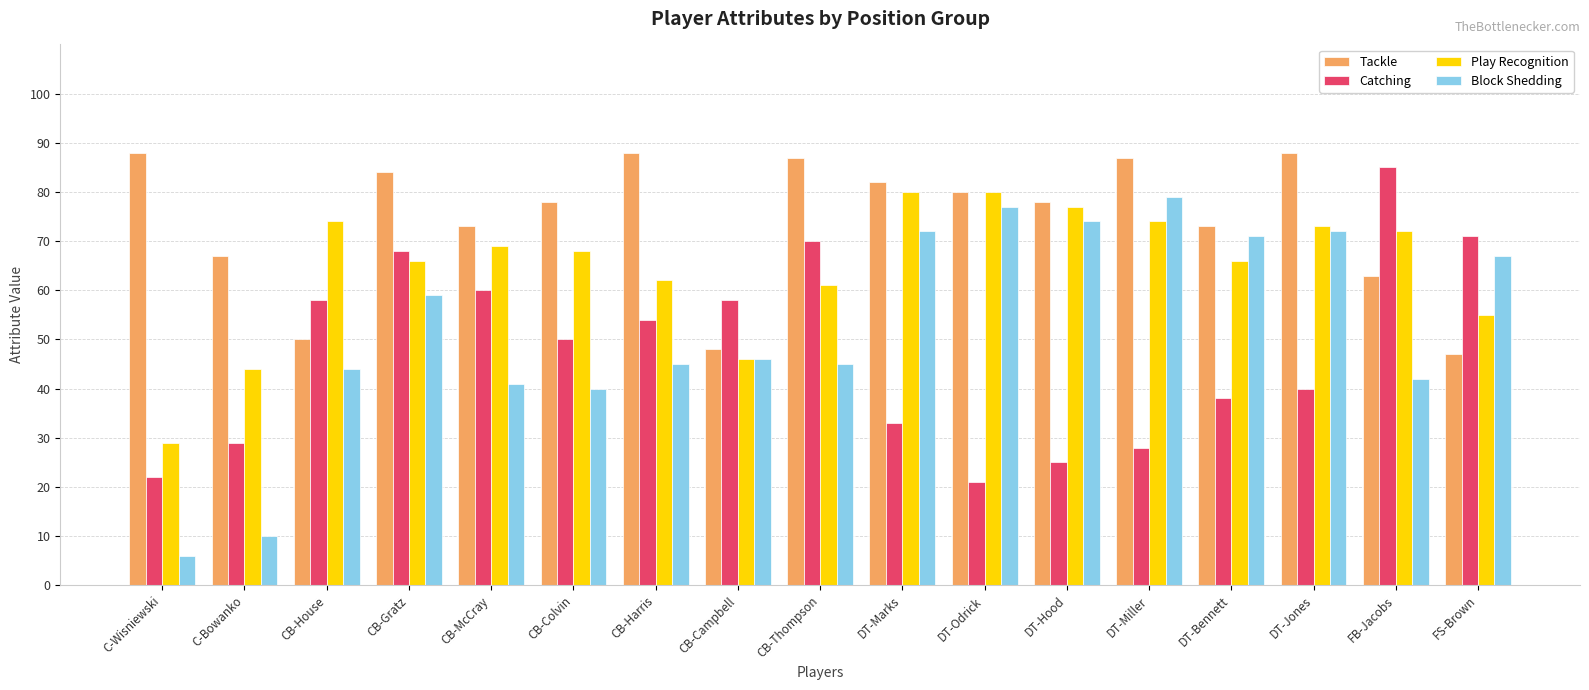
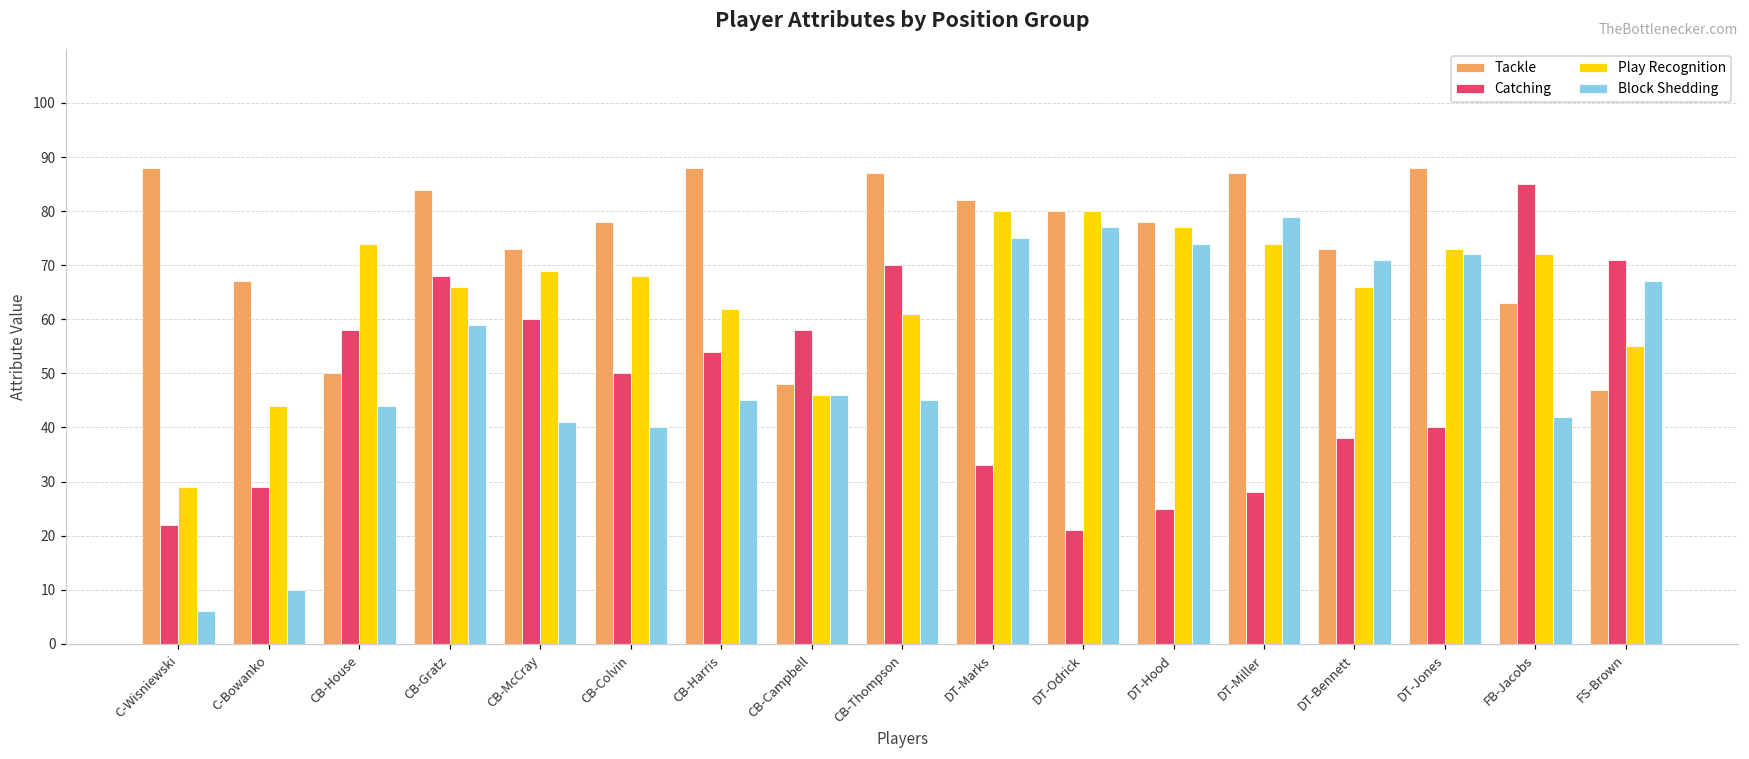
  {
    "Tackle": {
      "C-Wisniewski": 88,
      "C-Bowanko": 67,
      "CB-House": 50,
      "CB-Gratz": 84,
      "CB-McCray": 73,
      "CB-Colvin": 78,
      "CB-Harris": 88,
      "CB-Campbell": 48,
      "CB-Thompson": 87,
      "DT-Marks": 82,
      "DT-Odrick": 80,
      "DT-Hood": 78,
      "DT-Miller": 87,
      "DT-Bennett": 73,
      "DT-Jones": 88,
      "FB-Jacobs": 63,
      "FS-Brown": 47
    },
    "Catching": {
      "C-Wisniewski": 22,
      "C-Bowanko": 29,
      "CB-House": 58,
      "CB-Gratz": 68,
      "CB-McCray": 60,
      "CB-Colvin": 50,
      "CB-Harris": 54,
      "CB-Campbell": 58,
      "CB-Thompson": 70,
      "DT-Marks": 33,
      "DT-Odrick": 21,
      "DT-Hood": 25,
      "DT-Miller": 28,
      "DT-Bennett": 38,
      "DT-Jones": 40,
      "FB-Jacobs": 85,
      "FS-Brown": 71
    },
    "Play Recognition": {
      "C-Wisniewski": 29,
      "C-Bowanko": 44,
      "CB-House": 74,
      "CB-Gratz": 66,
      "CB-McCray": 69,
      "CB-Colvin": 68,
      "CB-Harris": 62,
      "CB-Campbell": 46,
      "CB-Thompson": 61,
      "DT-Marks": 80,
      "DT-Odrick": 80,
      "DT-Hood": 77,
      "DT-Miller": 74,
      "DT-Bennett": 66,
      "DT-Jones": 73,
      "FB-Jacobs": 72,
      "FS-Brown": 55
    },
    "Block Shedding": {
      "C-Wisniewski": 6,
      "C-Bowanko": 10,
      "CB-House": 44,
      "CB-Gratz": 59,
      "CB-McCray": 41,
      "CB-Colvin": 40,
      "CB-Harris": 45,
      "CB-Campbell": 46,
      "CB-Thompson": 45,
-     "DT-Marks": 72,
+     "DT-Marks": 75,
      "DT-Odrick": 77,
      "DT-Hood": 74,
      "DT-Miller": 79,
      "DT-Bennett": 71,
      "DT-Jones": 72,
      "FB-Jacobs": 42,
      "FS-Brown": 67
    }
  }
